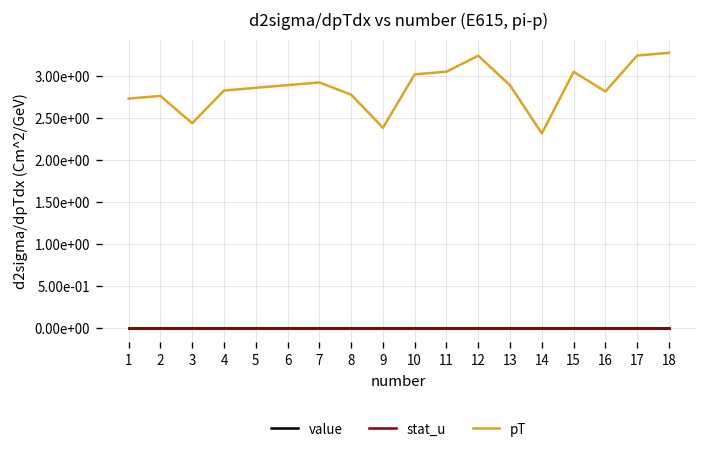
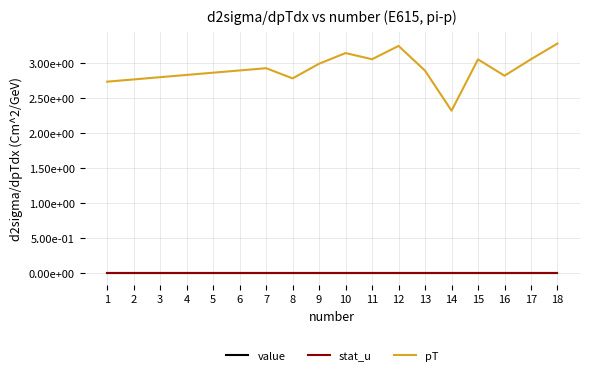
  {
    "stat_u": {
      "1": 0.0,
      "2": 0.0,
      "3": 0.0,
      "4": 0.0,
      "5": 0.0,
      "6": 0.0,
      "7": 0.0,
      "8": 0.0,
      "9": 0.0,
      "10": 0.0,
      "11": 0.0,
      "12": 0.0,
      "13": 0.0,
      "14": 0.0,
      "15": 0.0,
      "16": 0.0,
      "17": 0.0,
      "18": 0.0
    },
    "pT": {
      "1": 2.7,
      "2": 2.8,
-     "3": 2.4,
+     "3": 2.8,
      "4": 2.8,
      "5": 2.9,
      "6": 2.9,
      "7": 2.9,
      "8": 2.8,
-     "9": 2.4,
-     "10": 3.0,
+     "9": 3.0,
+     "10": 3.1,
      "11": 3.1,
      "12": 3.2,
      "13": 2.9,
      "14": 2.3,
      "15": 3.1,
      "16": 2.8,
-     "17": 3.2,
+     "17": 3.1,
      "18": 3.3
    }
  }
